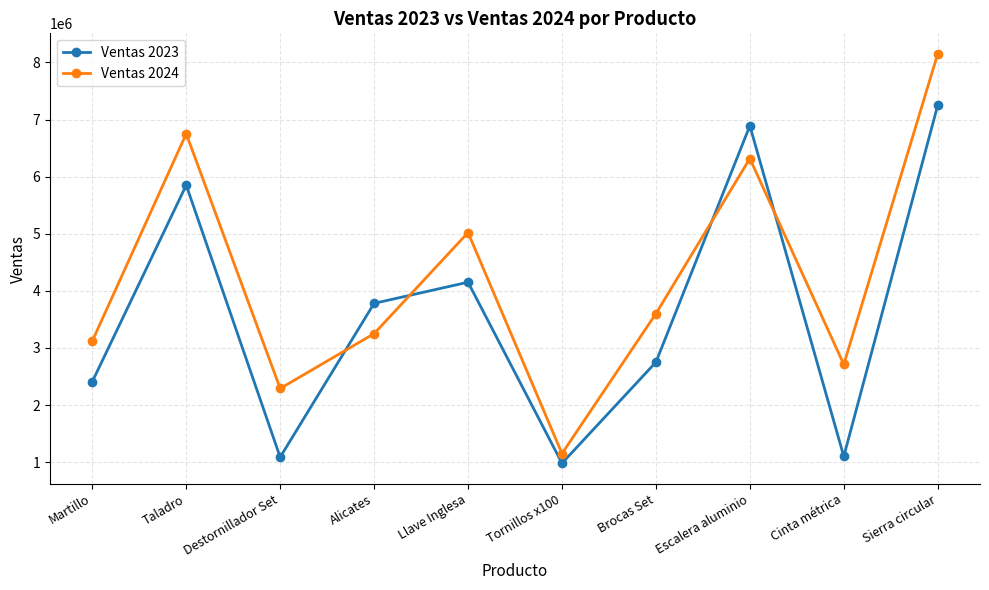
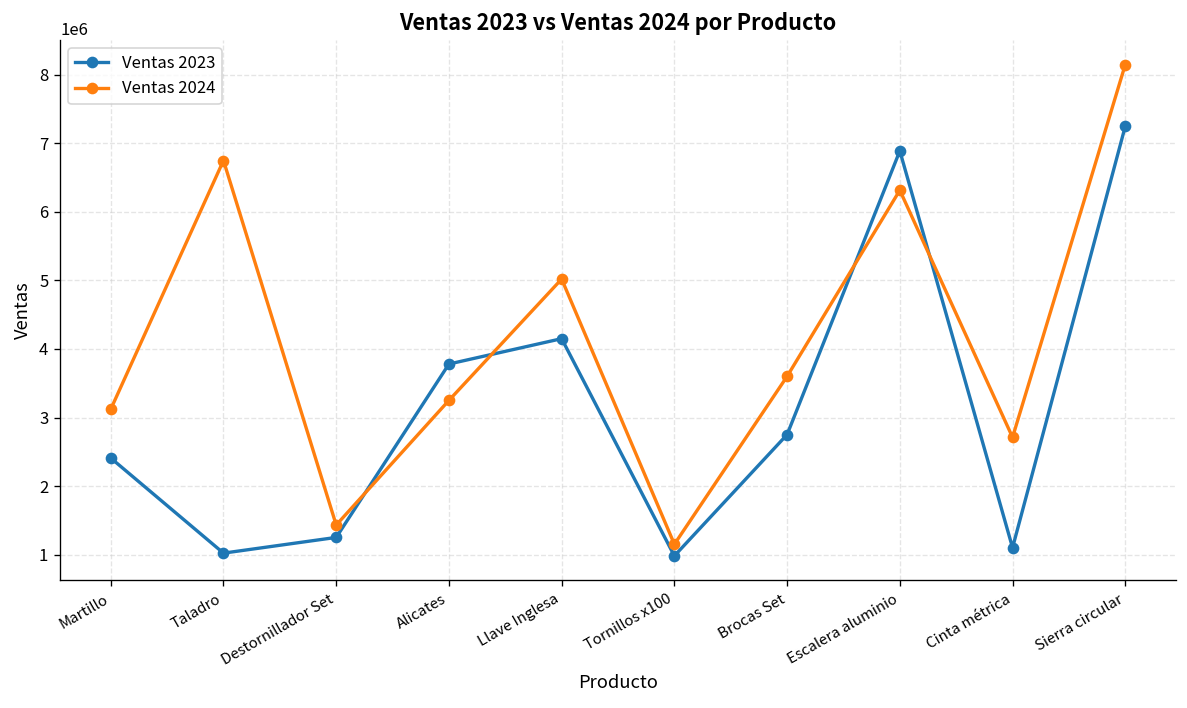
  {
    "Ventas 2023": {
      "Martillo": 2400000,
-     "Taladro": 5900000,
-     "Destornillador Set": 1100000,
+     "Taladro": 1000000,
+     "Destornillador Set": 1300000,
      "Alicates": 3800000,
      "Llave Inglesa": 4200000,
      "Tornillos x100": 1000000,
      "Brocas Set": 2800000,
      "Escalera aluminio": 6900000,
      "Cinta métrica": 1100000,
      "Sierra circular": 7300000
    },
    "Ventas 2024": {
      "Martillo": 3100000,
      "Taladro": 6800000,
-     "Destornillador Set": 2300000,
+     "Destornillador Set": 1400000,
      "Alicates": 3300000,
      "Llave Inglesa": 5000000,
      "Tornillos x100": 1200000,
      "Brocas Set": 3600000,
      "Escalera aluminio": 6300000,
      "Cinta métrica": 2700000,
      "Sierra circular": 8200000
    }
  }
